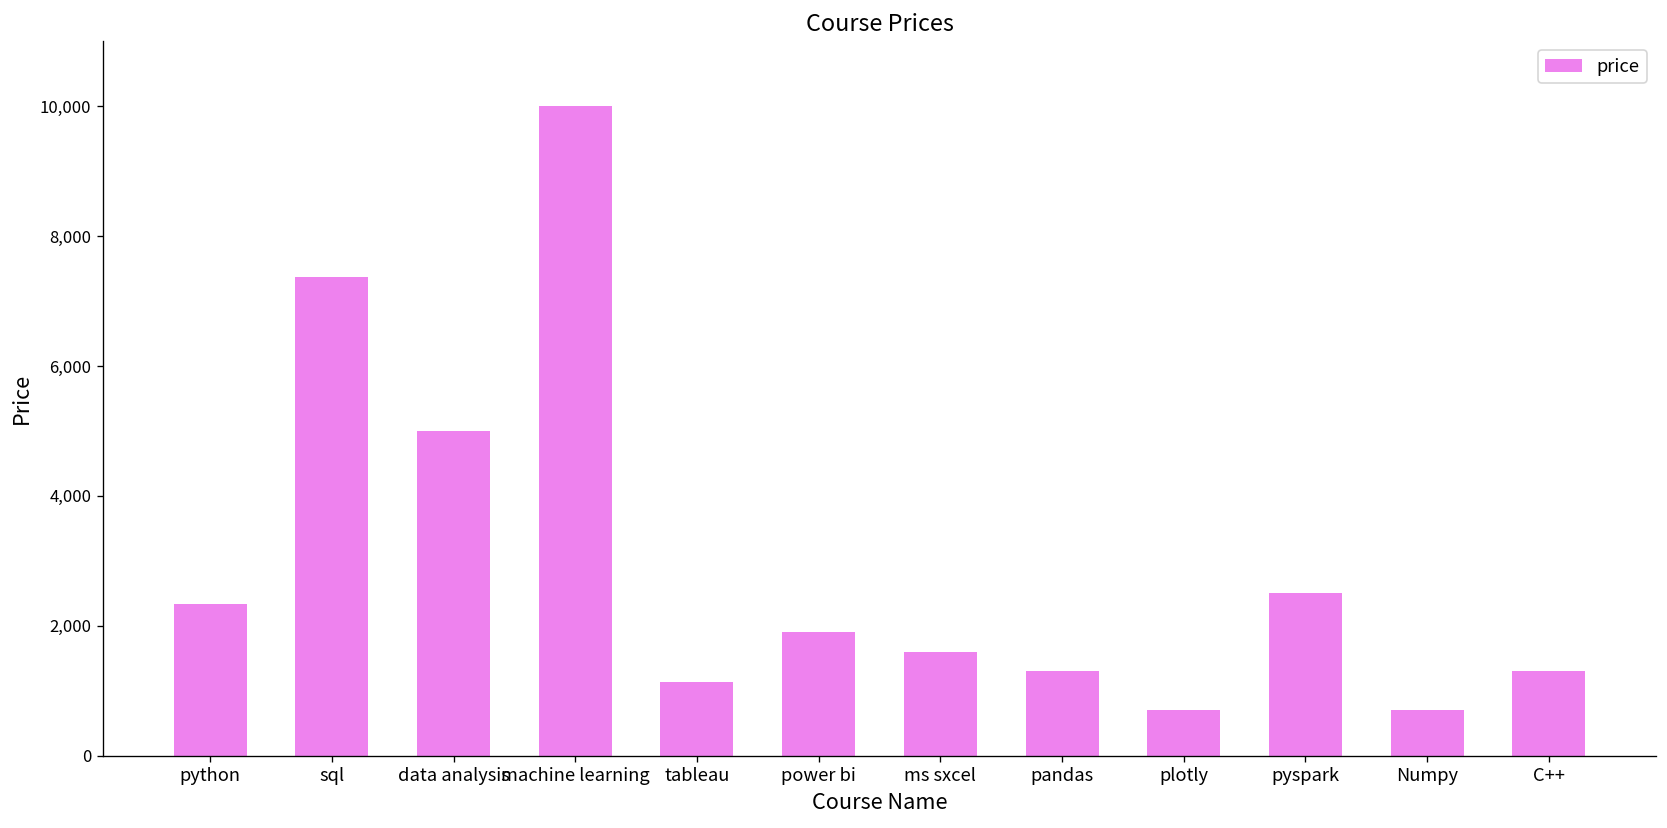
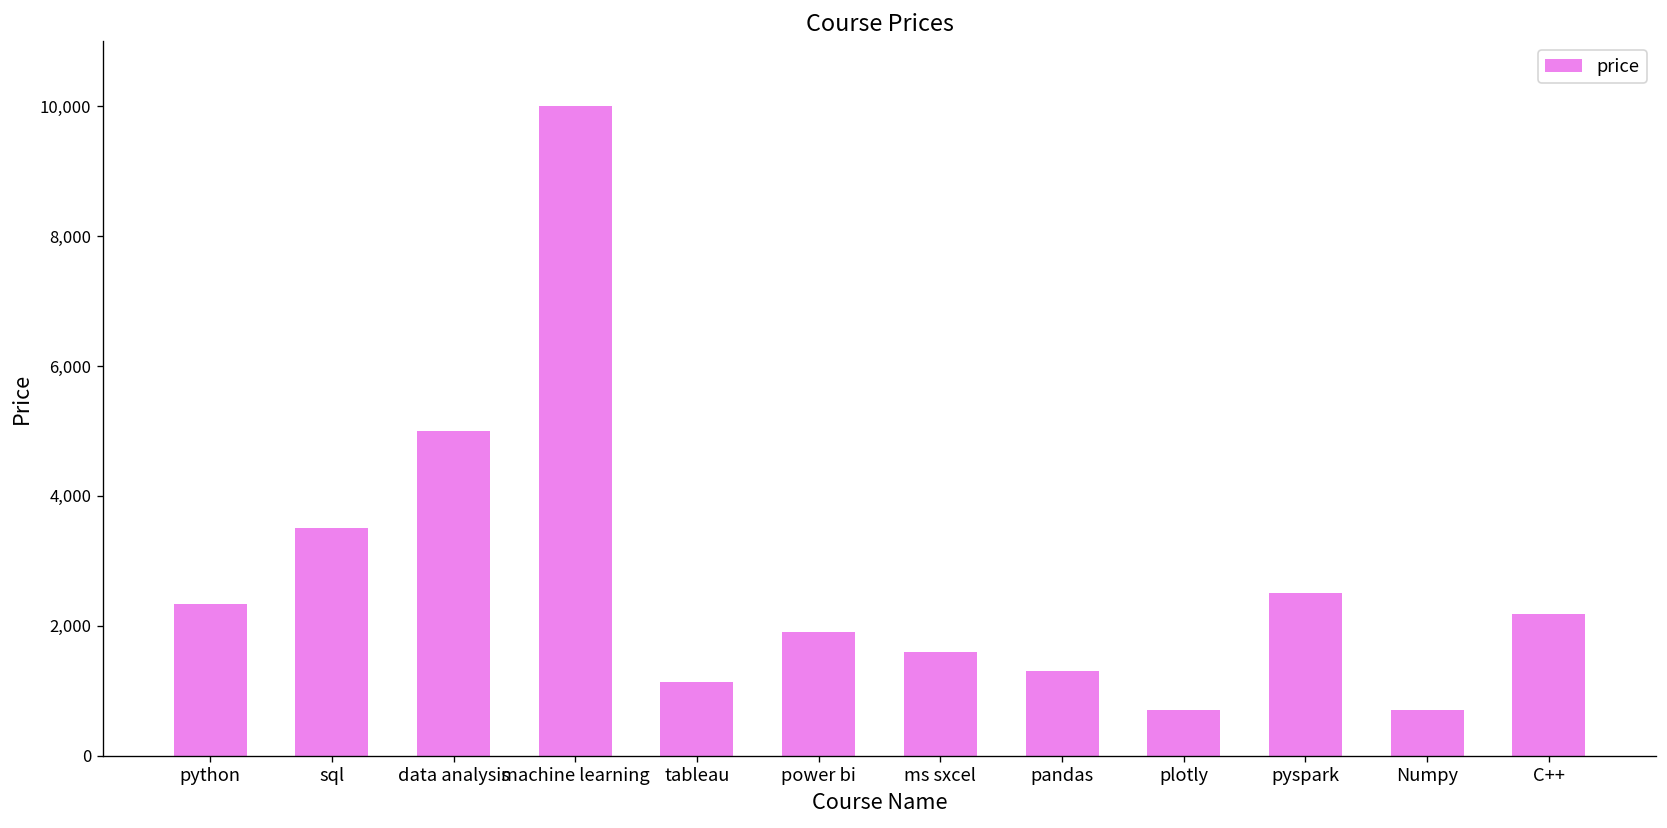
  {
    "python": "2,300",
-   "sql": "7,400",
+   "sql": "3,500",
    "data analysis": "5,000",
    "machine learning": "10,000",
    "tableau": "1,100",
    "power bi": "1,900",
    "ms sxcel": "1,600",
    "pandas": "1,300",
    "plotly": "700",
    "pyspark": "2,500",
    "Numpy": "700",
-   "C++": "1,300"
+   "C++": "2,200"
  }
